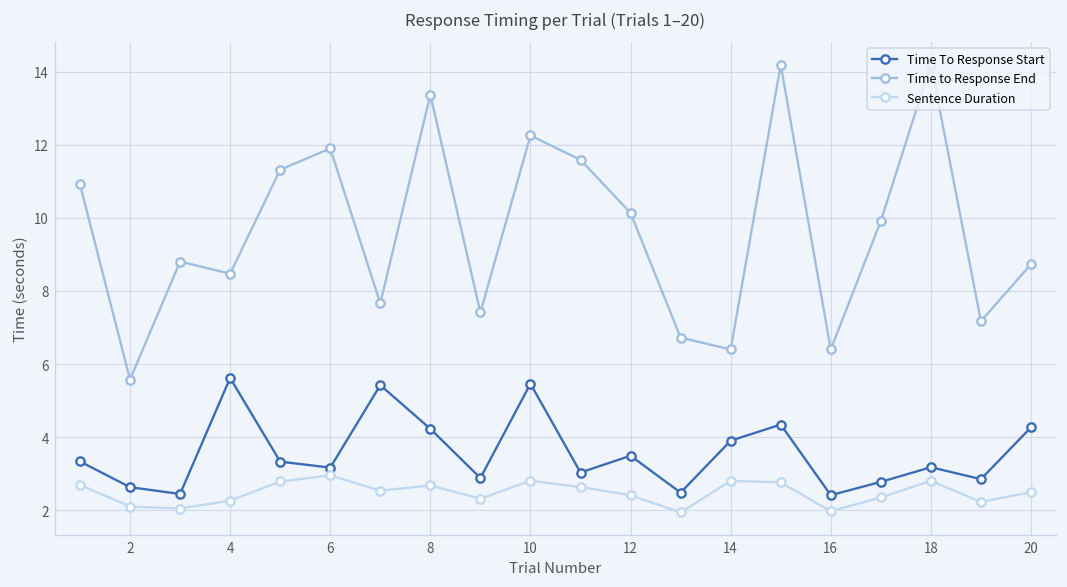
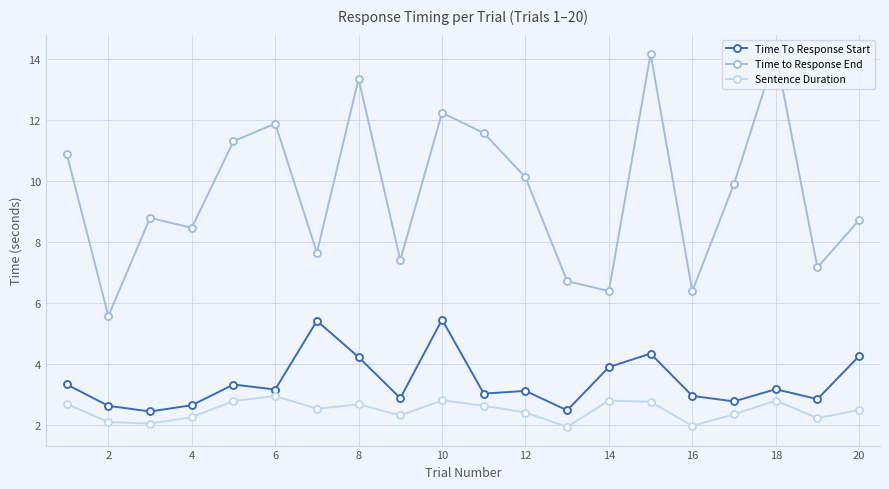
  {
    "Time To Response Start": {
      "2": 2.6,
-     "4": 5.6,
+     "4": 2.7,
      "6": 3.2,
      "8": 4.2,
      "10": 5.5,
-     "12": 3.5,
+     "12": 3.1,
      "14": 3.9,
-     "16": 2.4,
+     "16": 3.0,
      "18": 3.2,
      "20": 4.3
    }
  }
